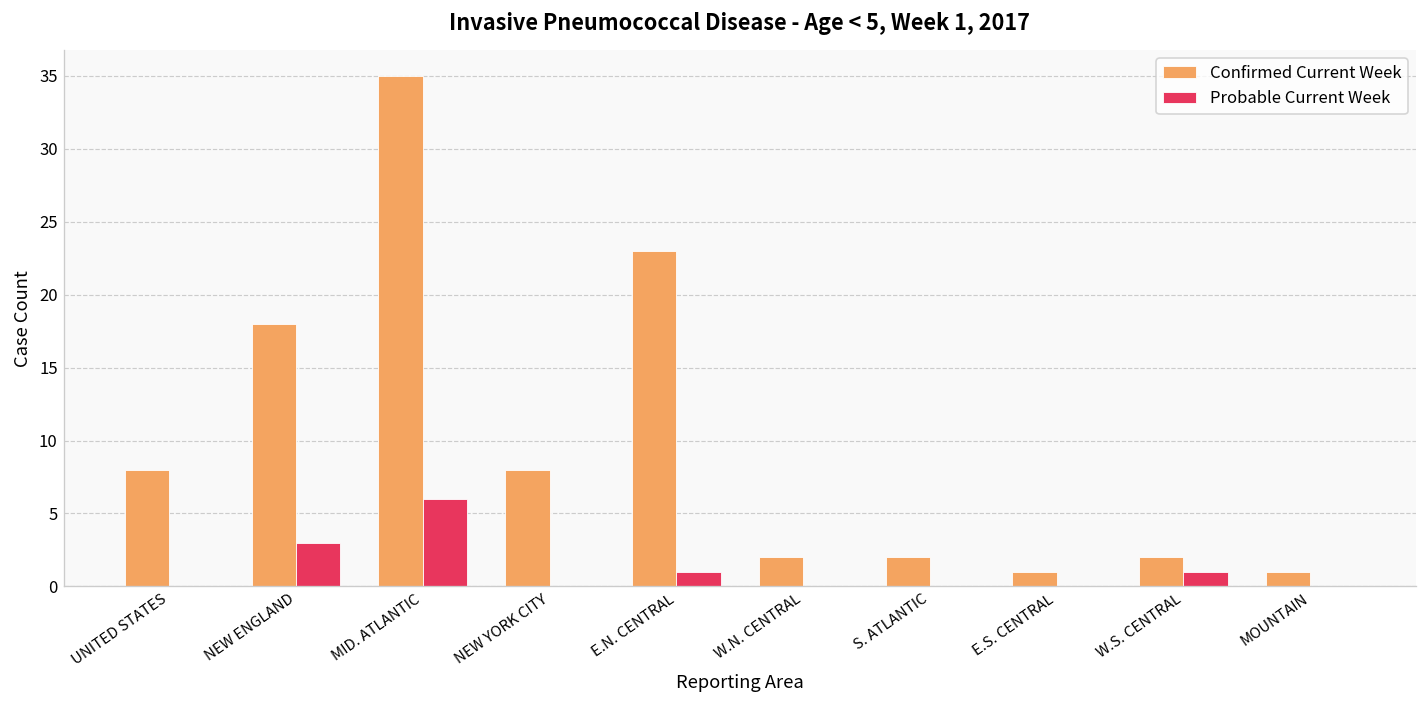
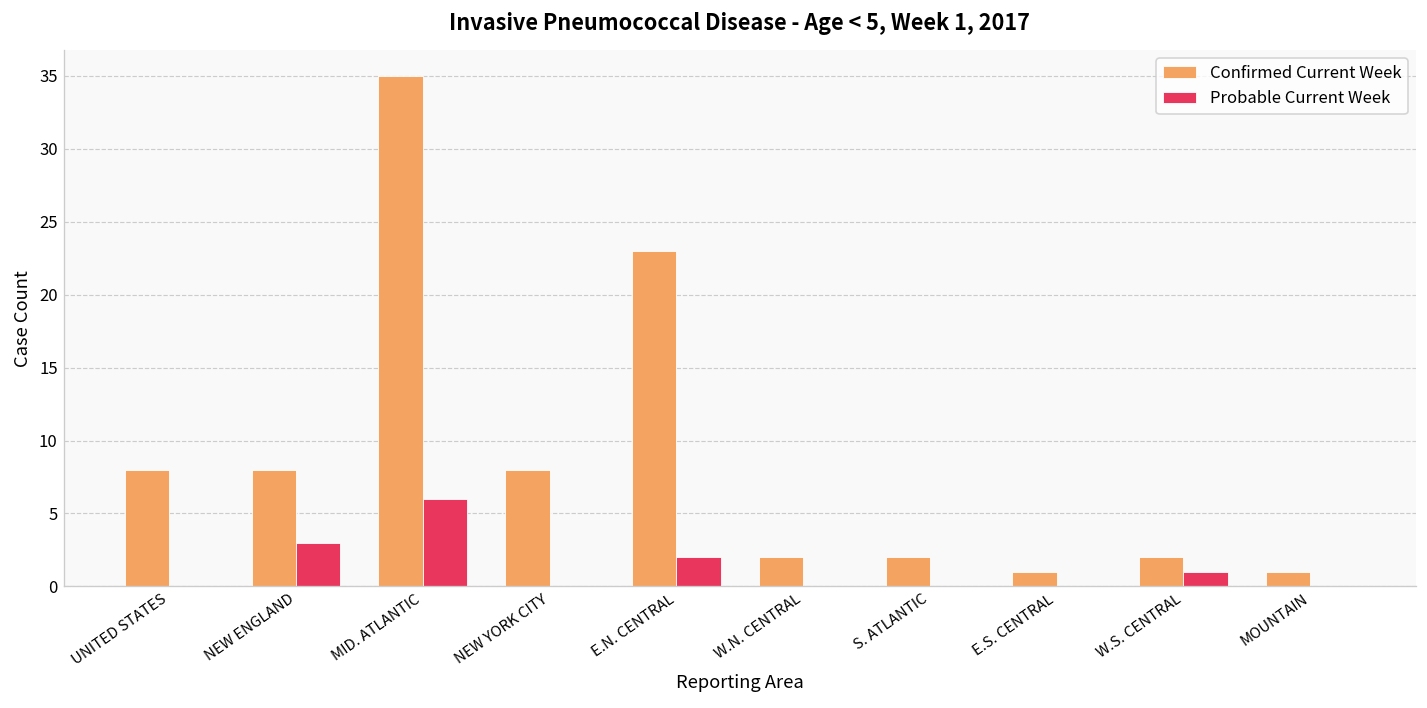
  {
    "Confirmed Current Week": {
      "UNITED STATES": 8,
-     "NEW ENGLAND": 18,
+     "NEW ENGLAND": 8,
      "MID. ATLANTIC": 35,
      "NEW YORK CITY": 8,
      "E.N. CENTRAL": 23,
      "W.N. CENTRAL": 2,
      "S. ATLANTIC": 2,
      "E.S. CENTRAL": 1,
      "W.S. CENTRAL": 2,
      "MOUNTAIN": 1
    },
    "Probable Current Week": {
      "UNITED STATES": 0,
      "NEW ENGLAND": 3,
      "MID. ATLANTIC": 6,
      "NEW YORK CITY": 0,
-     "E.N. CENTRAL": 1,
+     "E.N. CENTRAL": 2,
      "W.N. CENTRAL": 0,
      "S. ATLANTIC": 0,
      "E.S. CENTRAL": 0,
      "W.S. CENTRAL": 1,
      "MOUNTAIN": 0
    }
  }
